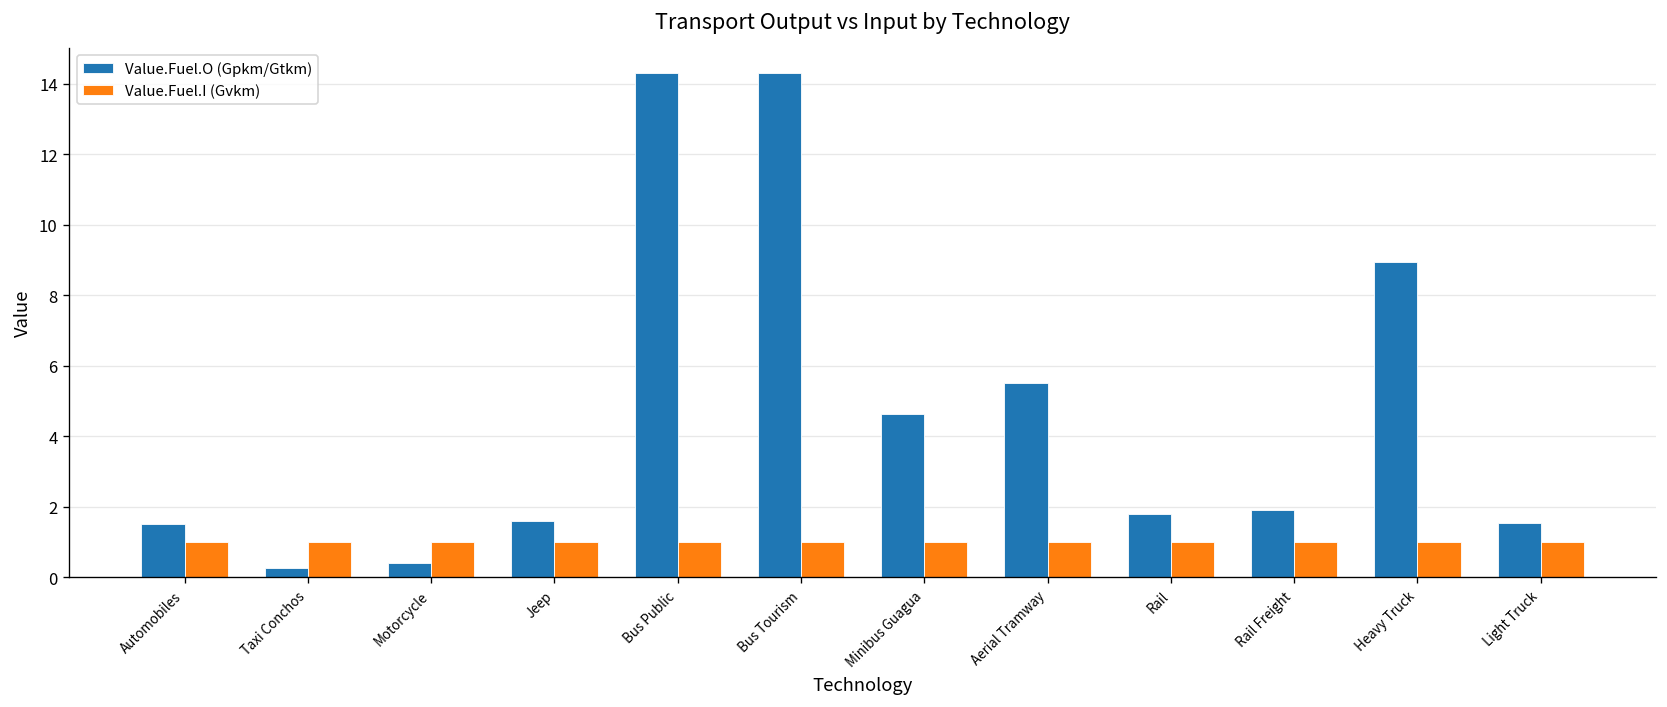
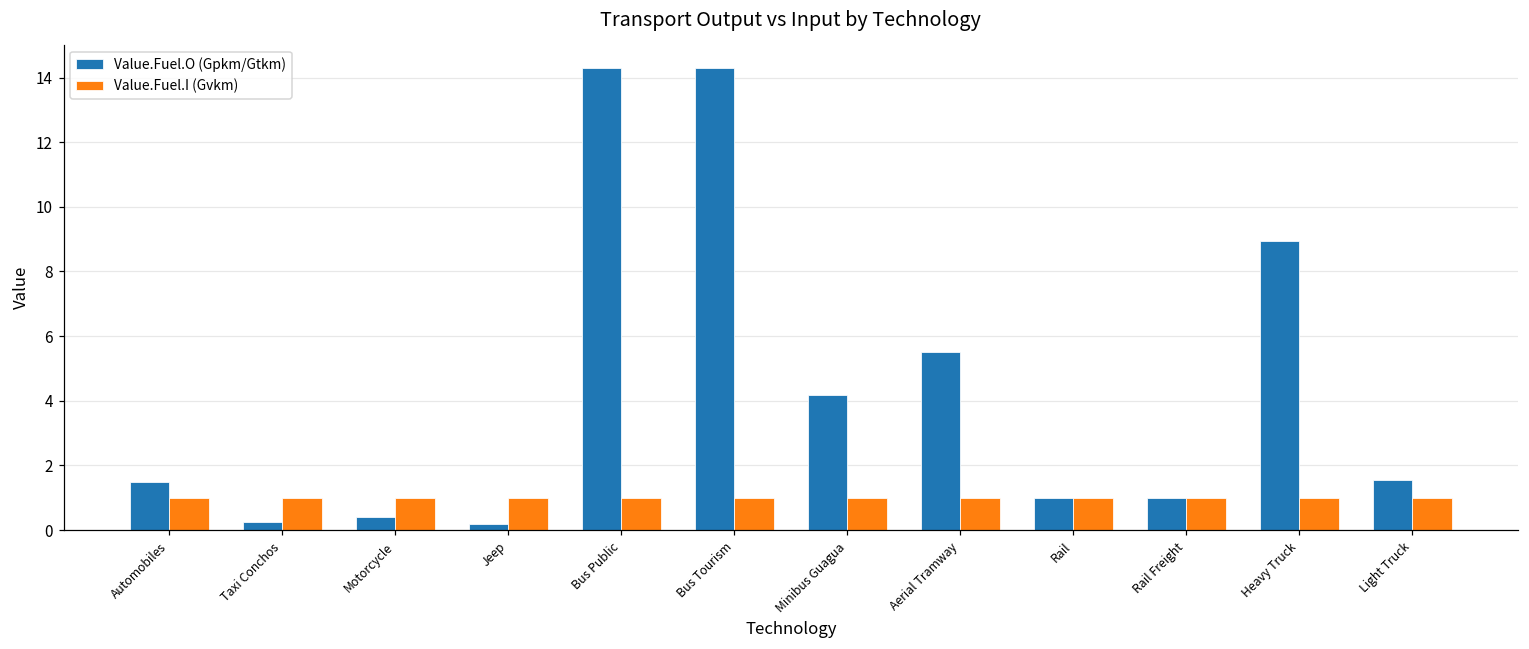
  {
    "Value.Fuel.O (Gpkm/Gtkm)": {
      "Automobiles": 1.5,
      "Taxi Conchos": 0.3,
      "Motorcycle": 0.4,
-     "Jeep": 1.6,
+     "Jeep": 0.2,
      "Bus Public": 14.3,
      "Bus Tourism": 14.3,
-     "Minibus Guagua": 4.6,
+     "Minibus Guagua": 4.2,
      "Aerial Tramway": 5.5,
-     "Rail": 1.8,
-     "Rail Freight": 1.9,
+     "Rail": 1.0,
+     "Rail Freight": 1.0,
      "Heavy Truck": 9.0,
      "Light Truck": 1.5
    },
    "Value.Fuel.I (Gvkm)": {
      "Automobiles": 1.0,
      "Taxi Conchos": 1.0,
      "Motorcycle": 1.0,
      "Jeep": 1.0,
      "Bus Public": 1.0,
      "Bus Tourism": 1.0,
      "Minibus Guagua": 1.0,
      "Aerial Tramway": 1.0,
      "Rail": 1.0,
      "Rail Freight": 1.0,
      "Heavy Truck": 1.0,
      "Light Truck": 1.0
    }
  }
